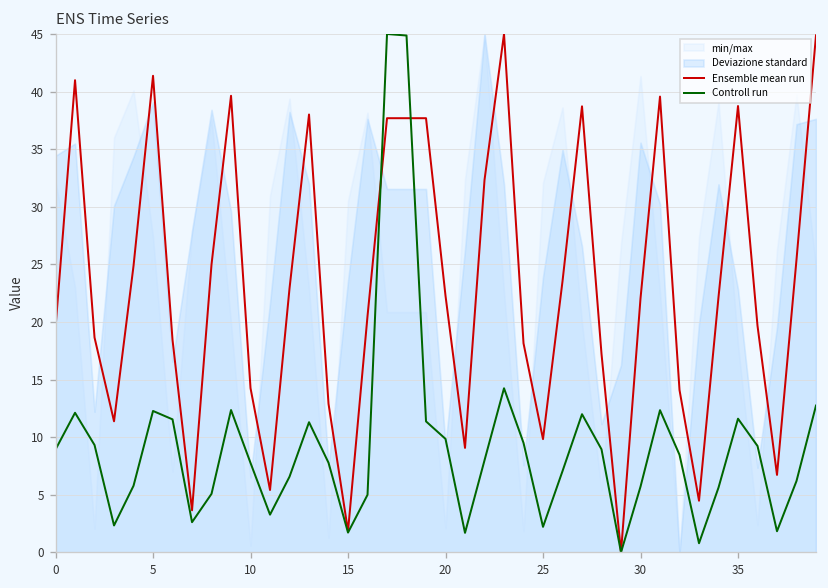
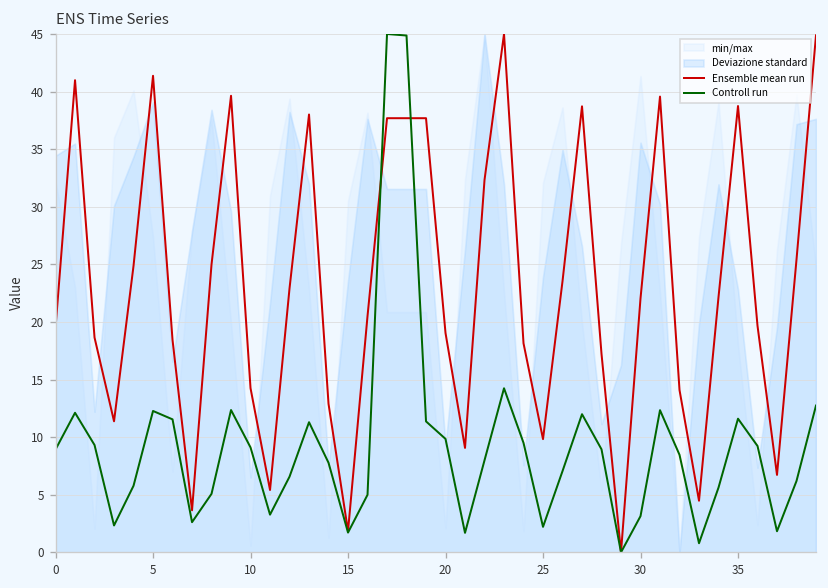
  {
    "Ensemble mean run": {
      "0": 20,
      "5": 41,
      "10": 14,
-     "20": 22,
+     "20": 19,
      "25": 10,
      "30": 22,
      "35": 39
    },
    "Controll run": {
      "0": 9,
      "5": 12,
-     "10": 8,
+     "10": 9,
      "20": 10,
      "25": 2,
-     "30": 6,
+     "30": 3,
      "35": 12
    }
  }
